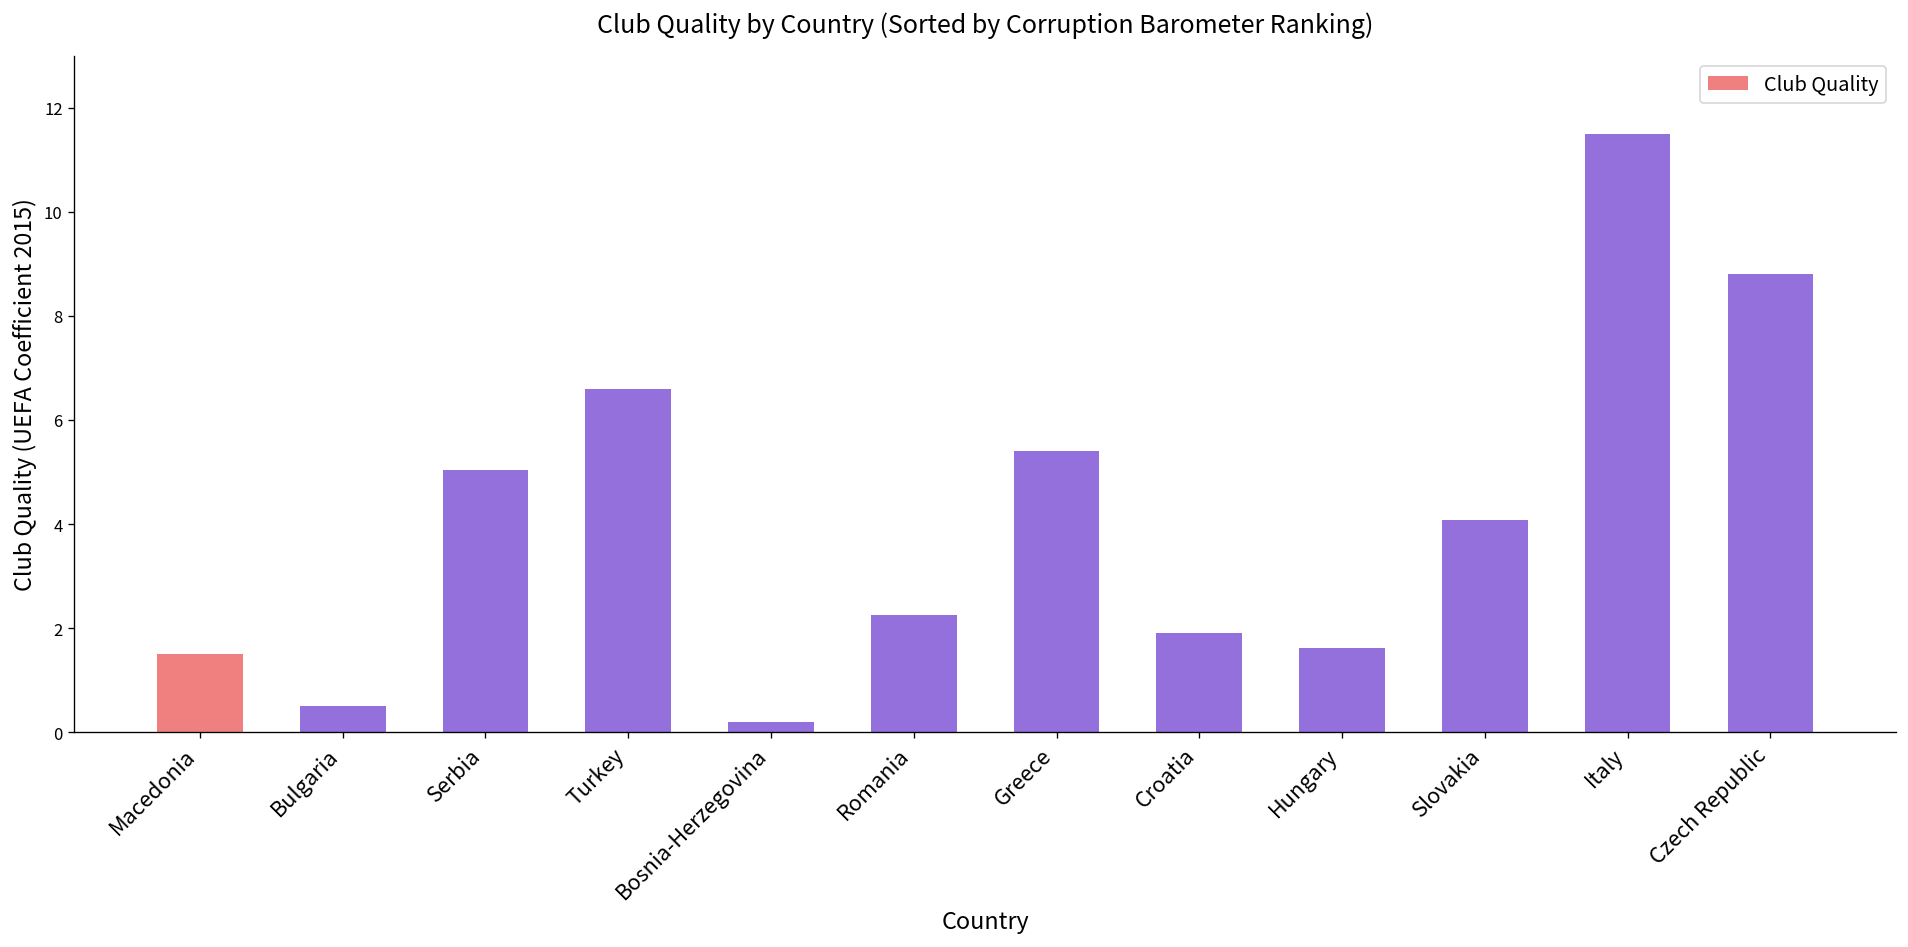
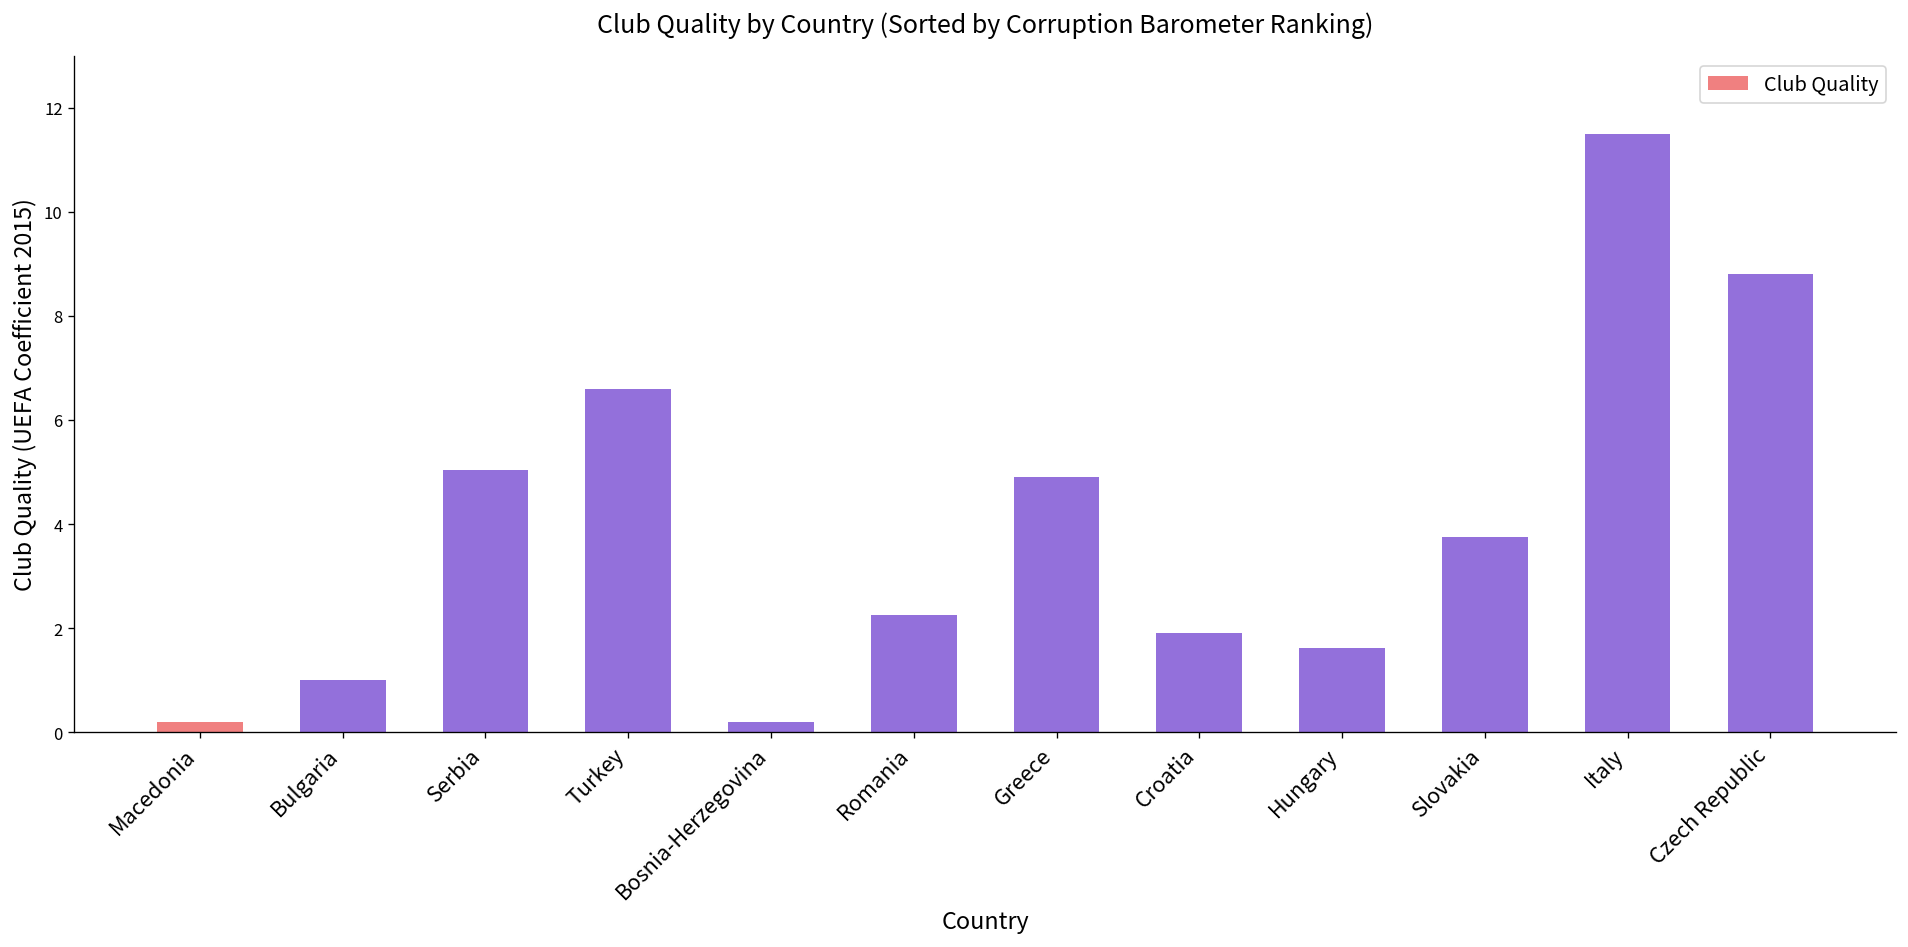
  {
-   "Macedonia": 1.5,
-   "Bulgaria": 0.5,
+   "Macedonia": 0.2,
+   "Bulgaria": 1.0,
    "Serbia": 5.0,
    "Turkey": 6.6,
    "Bosnia-Herzegovina": 0.2,
    "Romania": 2.3,
-   "Greece": 5.4,
+   "Greece": 4.9,
    "Croatia": 1.9,
    "Hungary": 1.6,
-   "Slovakia": 4.1,
+   "Slovakia": 3.8,
    "Italy": 11.5,
    "Czech Republic": 8.8
  }
